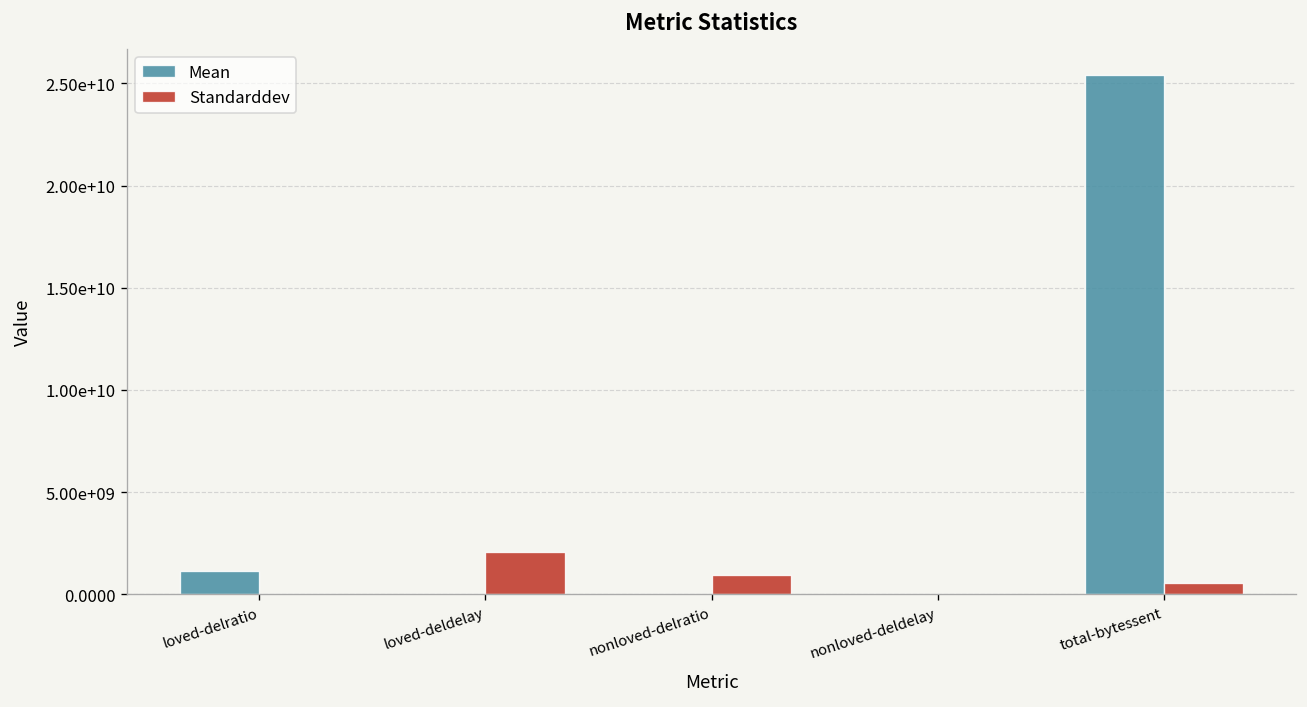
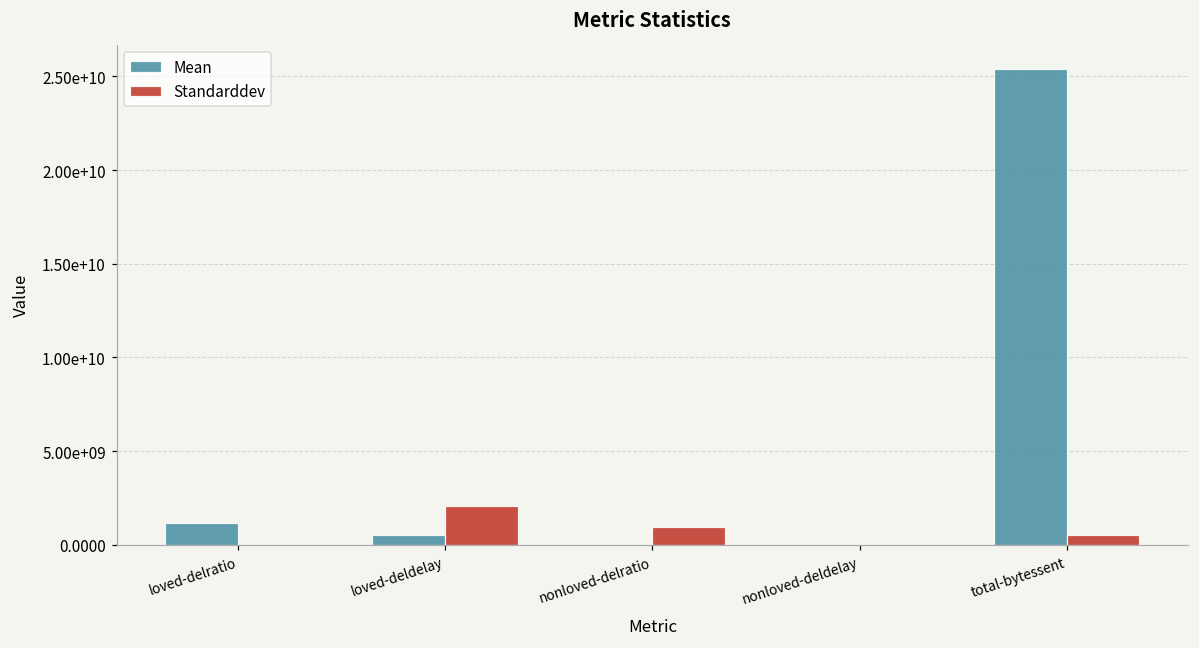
  {
    "Mean": {
      "loved-delratio": 1200000000,
-     "loved-deldelay": 0,
+     "loved-deldelay": 500000000,
      "total-bytessent": 25400000000
    },
    "Standarddev": {
      "loved-deldelay": 2100000000,
      "nonloved-delratio": 900000000,
      "total-bytessent": 500000000
    }
  }
